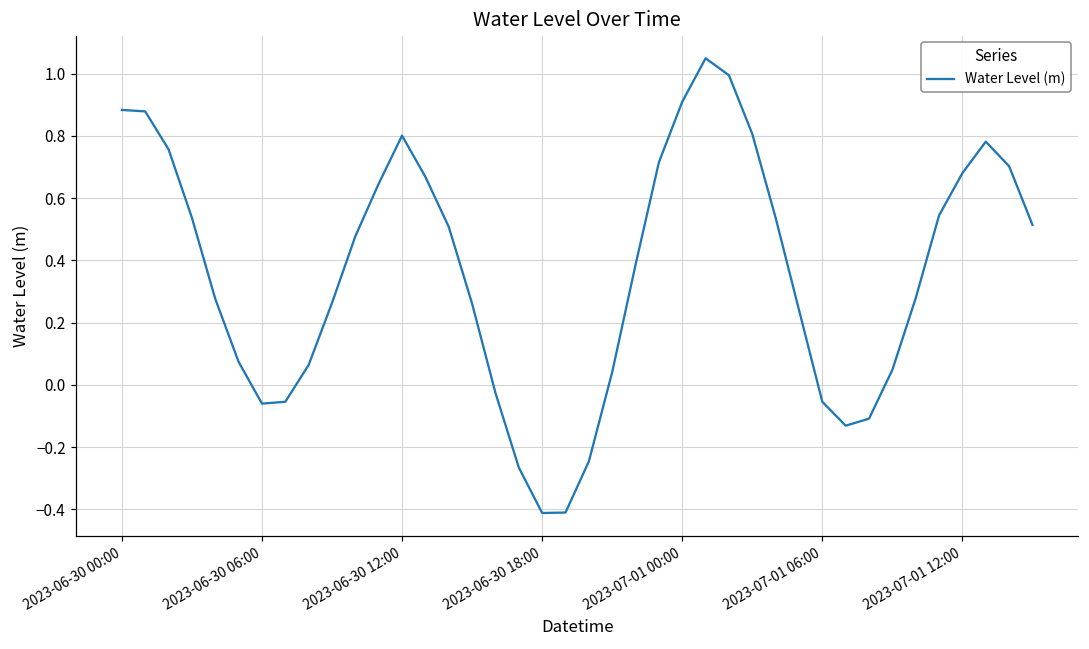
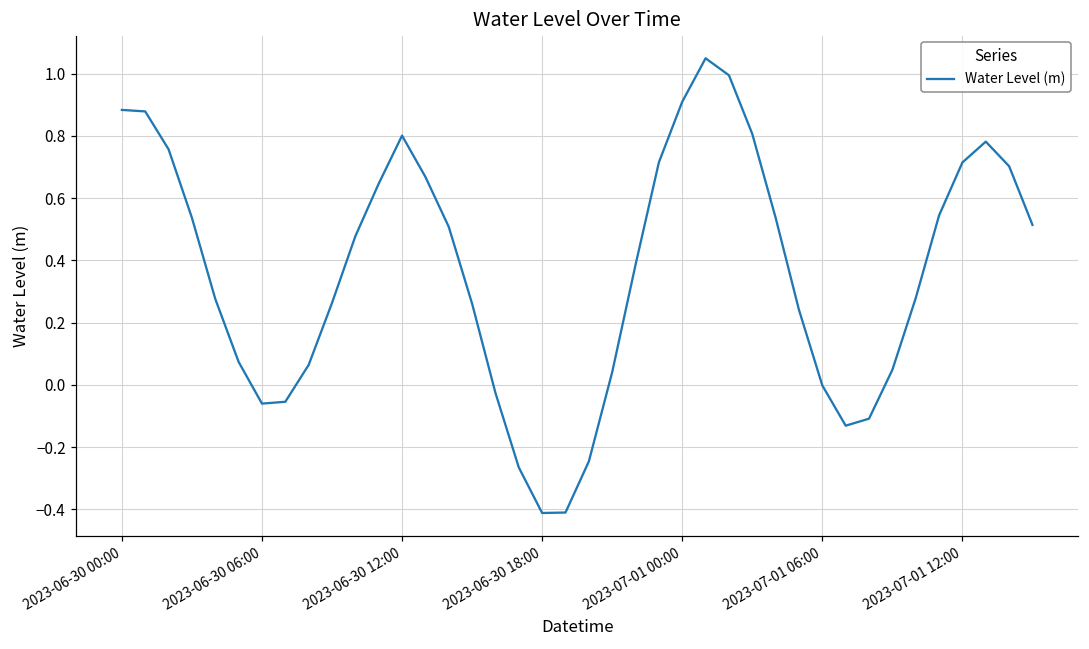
  {
    "2023-06-30 00:00": 0.88,
    "2023-06-30 06:00": -0.06,
    "2023-06-30 12:00": 0.80,
    "2023-06-30 18:00": -0.41,
    "2023-07-01 00:00": 0.91,
-   "2023-07-01 06:00": -0.05,
-   "2023-07-01 12:00": 0.68
+   "2023-07-01 06:00": 0.00,
+   "2023-07-01 12:00": 0.71
  }
